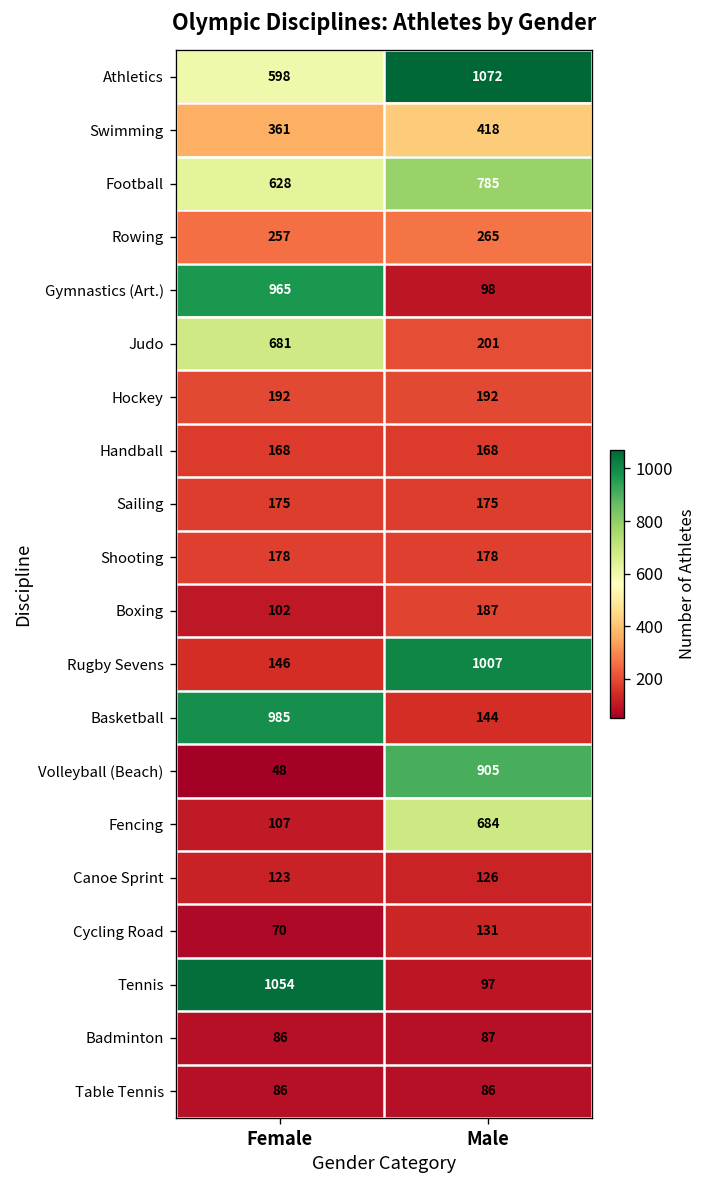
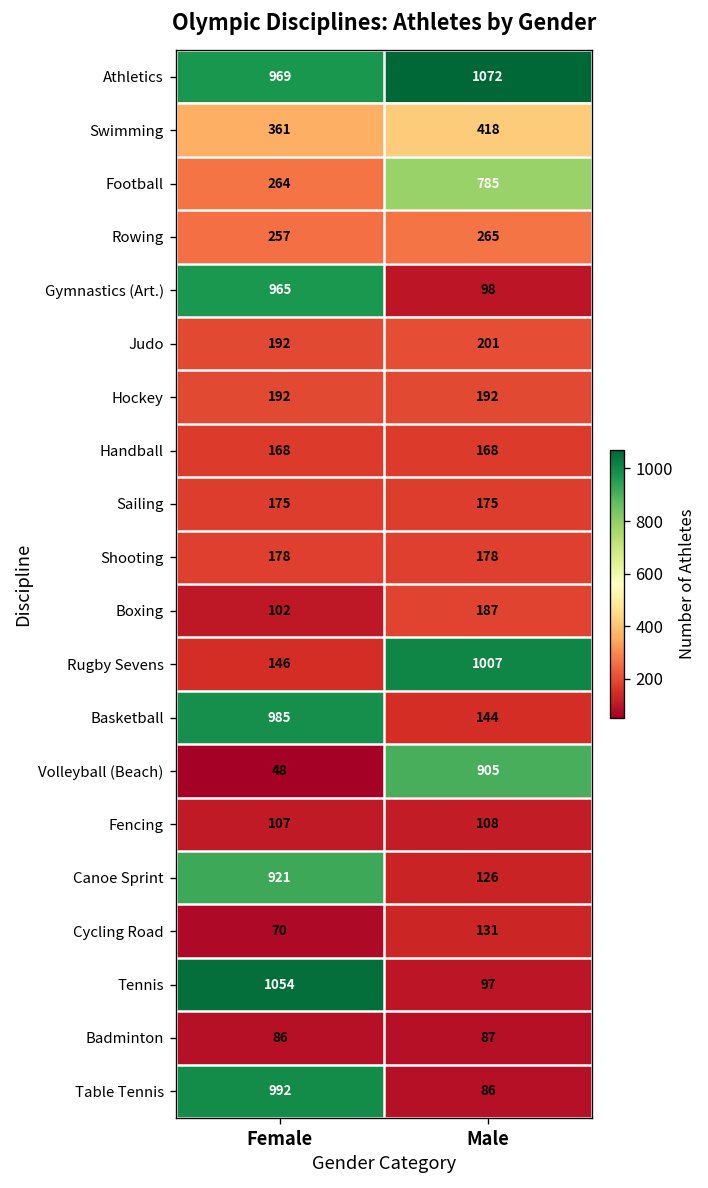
  {
    "Athletics": {
-     "Female": 598,
+     "Female": 969,
      "Male": 1072
    },
    "Swimming": {
      "Female": 361,
      "Male": 418
    },
    "Football": {
-     "Female": 628,
+     "Female": 264,
      "Male": 785
    },
    "Rowing": {
      "Female": 257,
      "Male": 265
    },
    "Gymnastics (Art.)": {
      "Female": 965,
      "Male": 98
    },
    "Judo": {
-     "Female": 681,
+     "Female": 192,
      "Male": 201
    },
    "Hockey": {
      "Female": 192,
      "Male": 192
    },
    "Handball": {
      "Female": 168,
      "Male": 168
    },
    "Sailing": {
      "Female": 175,
      "Male": 175
    },
    "Shooting": {
      "Female": 178,
      "Male": 178
    },
    "Boxing": {
      "Female": 102,
      "Male": 187
    },
    "Rugby Sevens": {
      "Female": 146,
      "Male": 1007
    },
    "Basketball": {
      "Female": 985,
      "Male": 144
    },
    "Volleyball (Beach)": {
      "Female": 48,
      "Male": 905
    },
    "Fencing": {
      "Female": 107,
-     "Male": 684
+     "Male": 108
    },
    "Canoe Sprint": {
-     "Female": 123,
+     "Female": 921,
      "Male": 126
    },
    "Cycling Road": {
      "Female": 70,
      "Male": 131
    },
    "Tennis": {
      "Female": 1054,
      "Male": 97
    },
    "Badminton": {
      "Female": 86,
      "Male": 87
    },
    "Table Tennis": {
-     "Female": 86,
+     "Female": 992,
      "Male": 86
    }
  }
